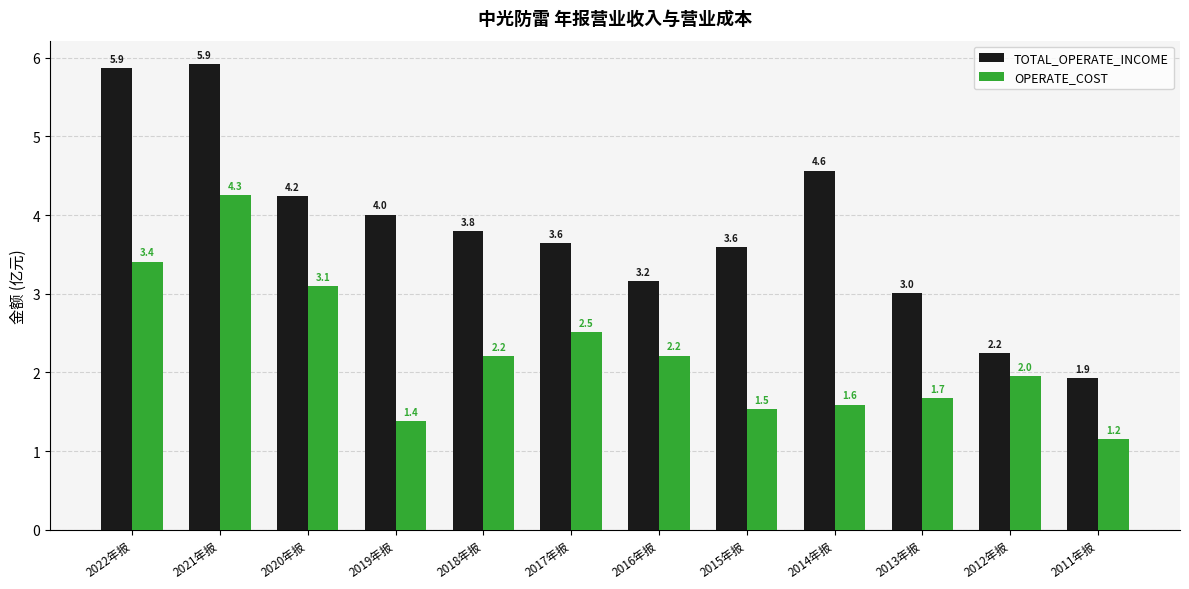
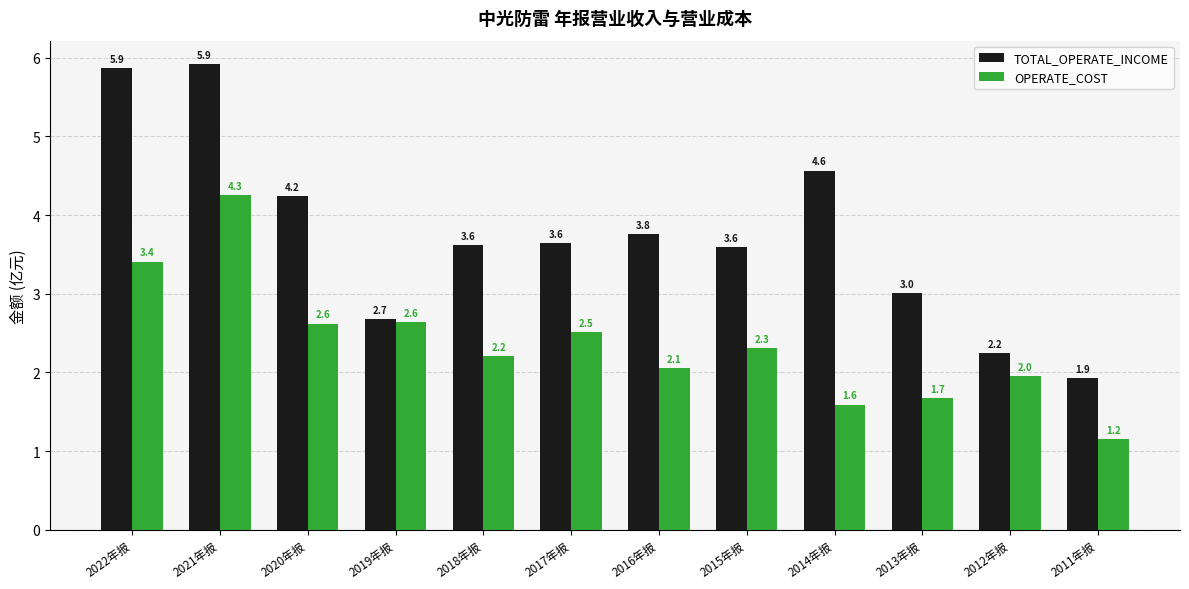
  {
    "TOTAL_OPERATE_INCOME": {
      "2022年报": 5.9,
      "2021年报": 5.9,
      "2020年报": 4.2,
-     "2019年报": 4.0,
-     "2018年报": 3.8,
+     "2019年报": 2.7,
+     "2018年报": 3.6,
      "2017年报": 3.6,
-     "2016年报": 3.2,
+     "2016年报": 3.8,
      "2015年报": 3.6,
      "2014年报": 4.6,
      "2013年报": 3.0,
      "2012年报": 2.2,
      "2011年报": 1.9
    },
    "OPERATE_COST": {
      "2022年报": 3.4,
      "2021年报": 4.3,
-     "2020年报": 3.1,
-     "2019年报": 1.4,
+     "2020年报": 2.6,
+     "2019年报": 2.6,
      "2018年报": 2.2,
      "2017年报": 2.5,
-     "2016年报": 2.2,
-     "2015年报": 1.5,
+     "2016年报": 2.1,
+     "2015年报": 2.3,
      "2014年报": 1.6,
      "2013年报": 1.7,
      "2012年报": 2.0,
      "2011年报": 1.2
    }
  }
